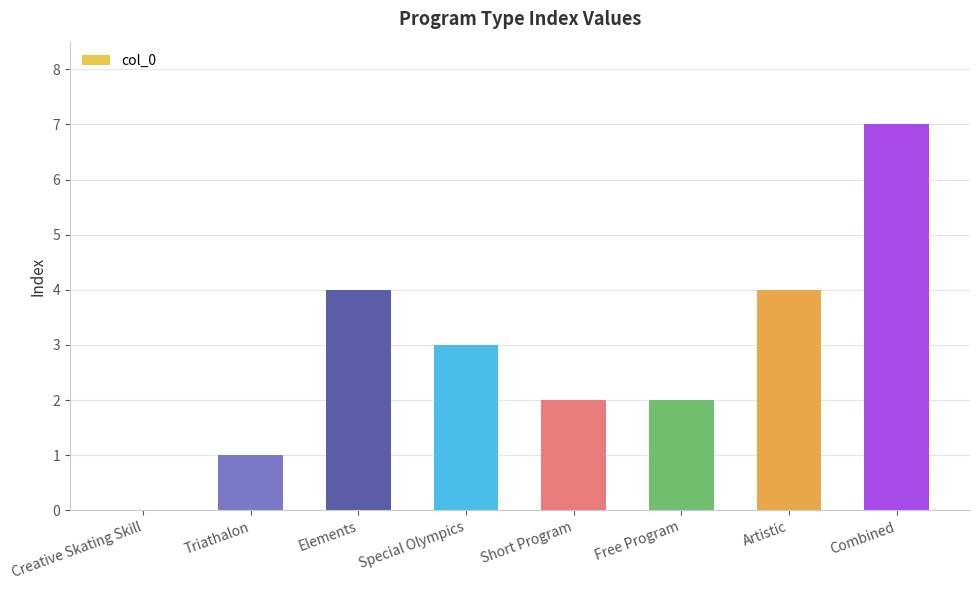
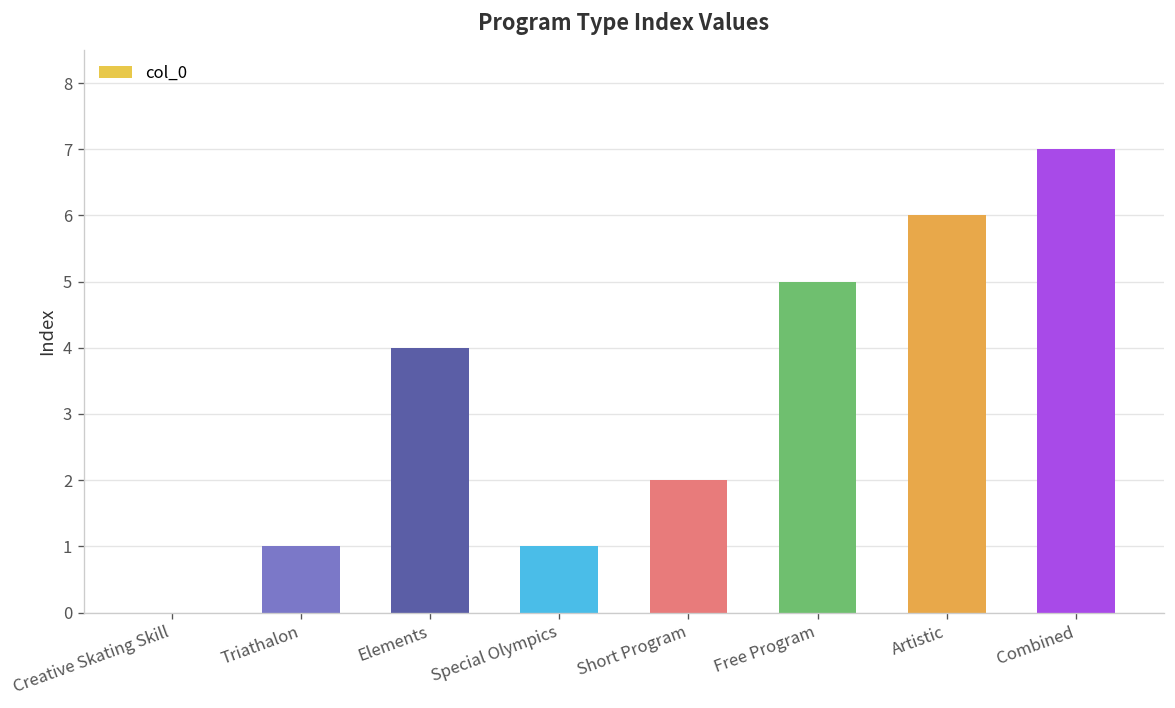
  {
    "Creative Skating Skill": 0,
    "Triathalon": 1,
    "Elements": 4,
-   "Special Olympics": 3,
+   "Special Olympics": 1,
    "Short Program": 2,
-   "Free Program": 2,
-   "Artistic": 4,
+   "Free Program": 5,
+   "Artistic": 6,
    "Combined": 7
  }
